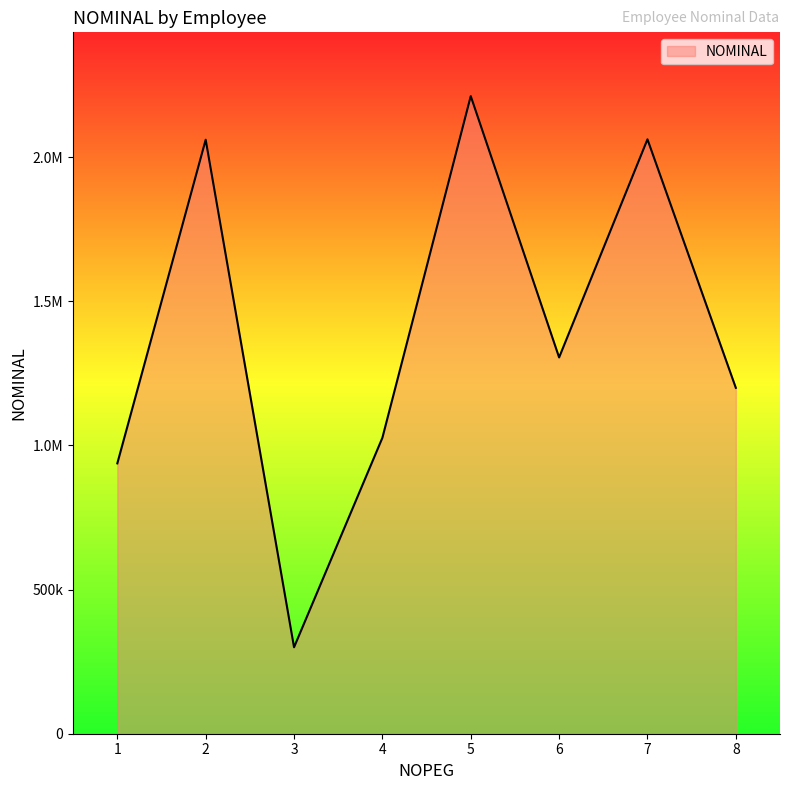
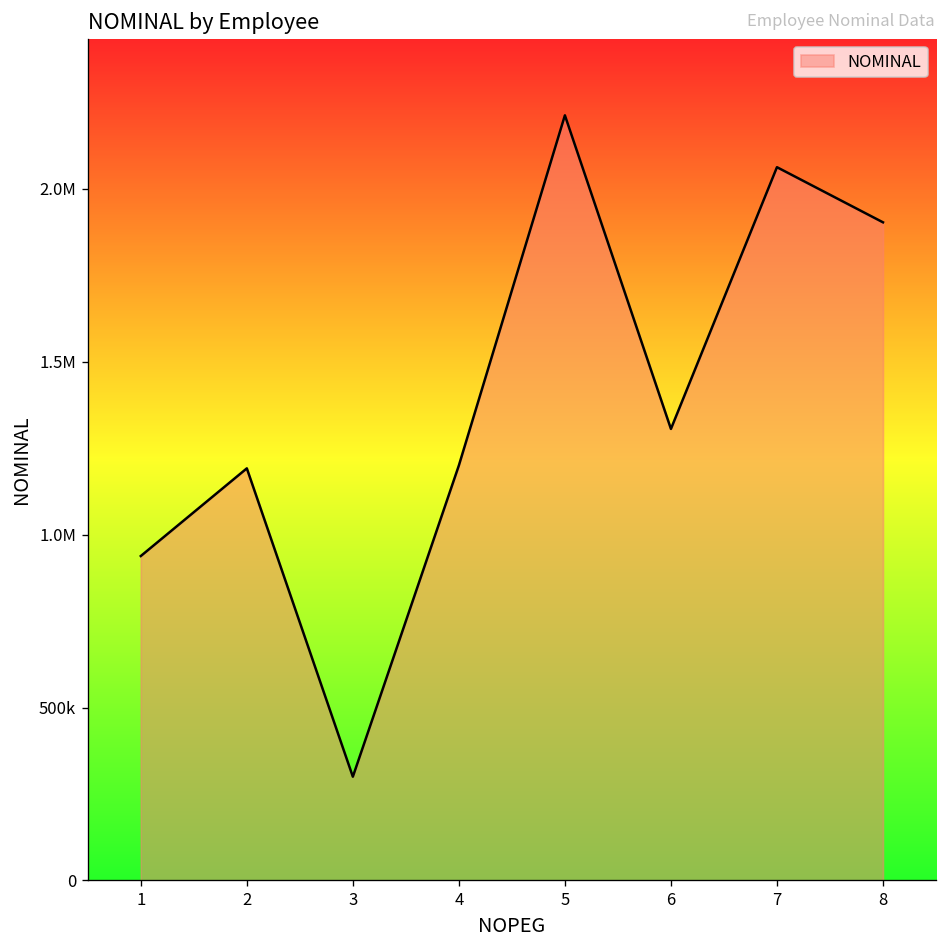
  {
    "1": 940000,
-   "2": 2060000,
+   "2": 1190000,
    "3": 300000,
-   "4": 1030000,
+   "4": 1200000,
    "5": 2210000,
    "6": 1310000,
    "7": 2060000,
-   "8": 1200000
+   "8": 1900000
  }
